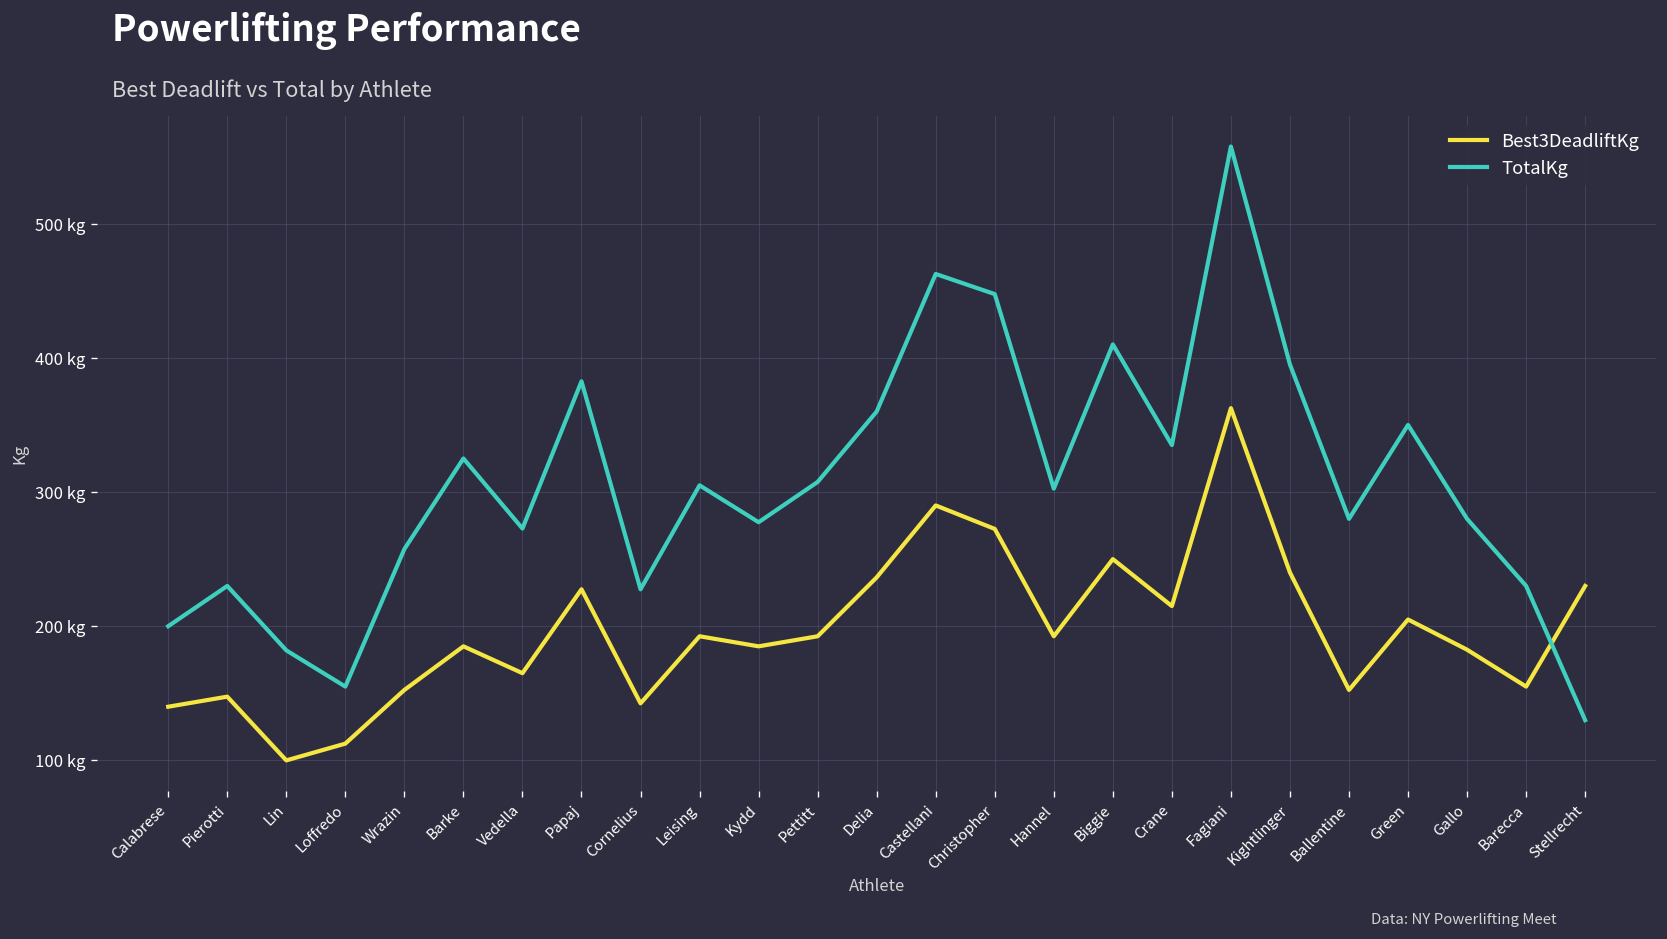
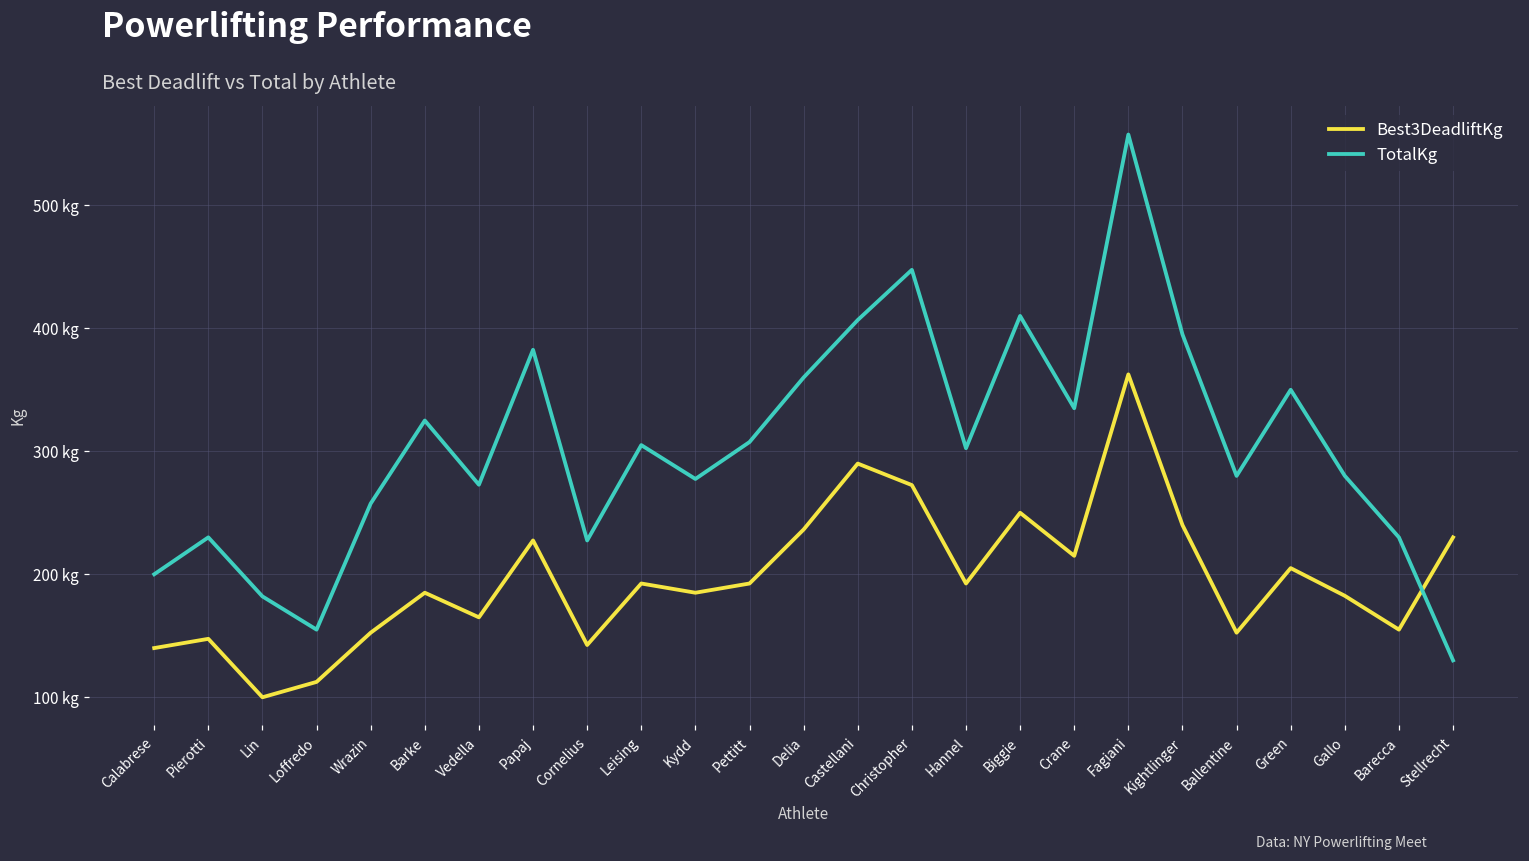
  {
    "Best3DeadliftKg": {
      "Calabrese": "140 kg",
      "Pierotti": "148 kg",
      "Lin": "100 kg",
      "Loffredo": "113 kg",
      "Wrazin": "153 kg",
      "Barke": "185 kg",
      "Vedella": "165 kg",
      "Papaj": "228 kg",
      "Cornelius": "143 kg",
      "Leising": "193 kg",
      "Kydd": "185 kg",
      "Pettitt": "193 kg",
      "Delia": "236 kg",
      "Castellani": "290 kg",
      "Christopher": "273 kg",
      "Hannel": "193 kg",
      "Biggie": "250 kg",
      "Crane": "215 kg",
      "Fagiani": "363 kg",
      "Kightlinger": "240 kg",
      "Ballentine": "153 kg",
      "Green": "205 kg",
      "Gallo": "183 kg",
      "Barecca": "155 kg",
      "Stellrecht": "230 kg"
    },
    "TotalKg": {
      "Calabrese": "200 kg",
      "Pierotti": "230 kg",
      "Lin": "182 kg",
      "Loffredo": "155 kg",
      "Wrazin": "258 kg",
      "Barke": "325 kg",
      "Vedella": "273 kg",
      "Papaj": "383 kg",
      "Cornelius": "228 kg",
      "Leising": "305 kg",
      "Kydd": "278 kg",
      "Pettitt": "308 kg",
      "Delia": "360 kg",
-     "Castellani": "463 kg",
+     "Castellani": "407 kg",
      "Christopher": "448 kg",
      "Hannel": "303 kg",
      "Biggie": "410 kg",
      "Crane": "335 kg",
      "Fagiani": "558 kg",
      "Kightlinger": "395 kg",
      "Ballentine": "280 kg",
      "Green": "350 kg",
      "Gallo": "280 kg",
      "Barecca": "230 kg",
      "Stellrecht": "130 kg"
    }
  }
